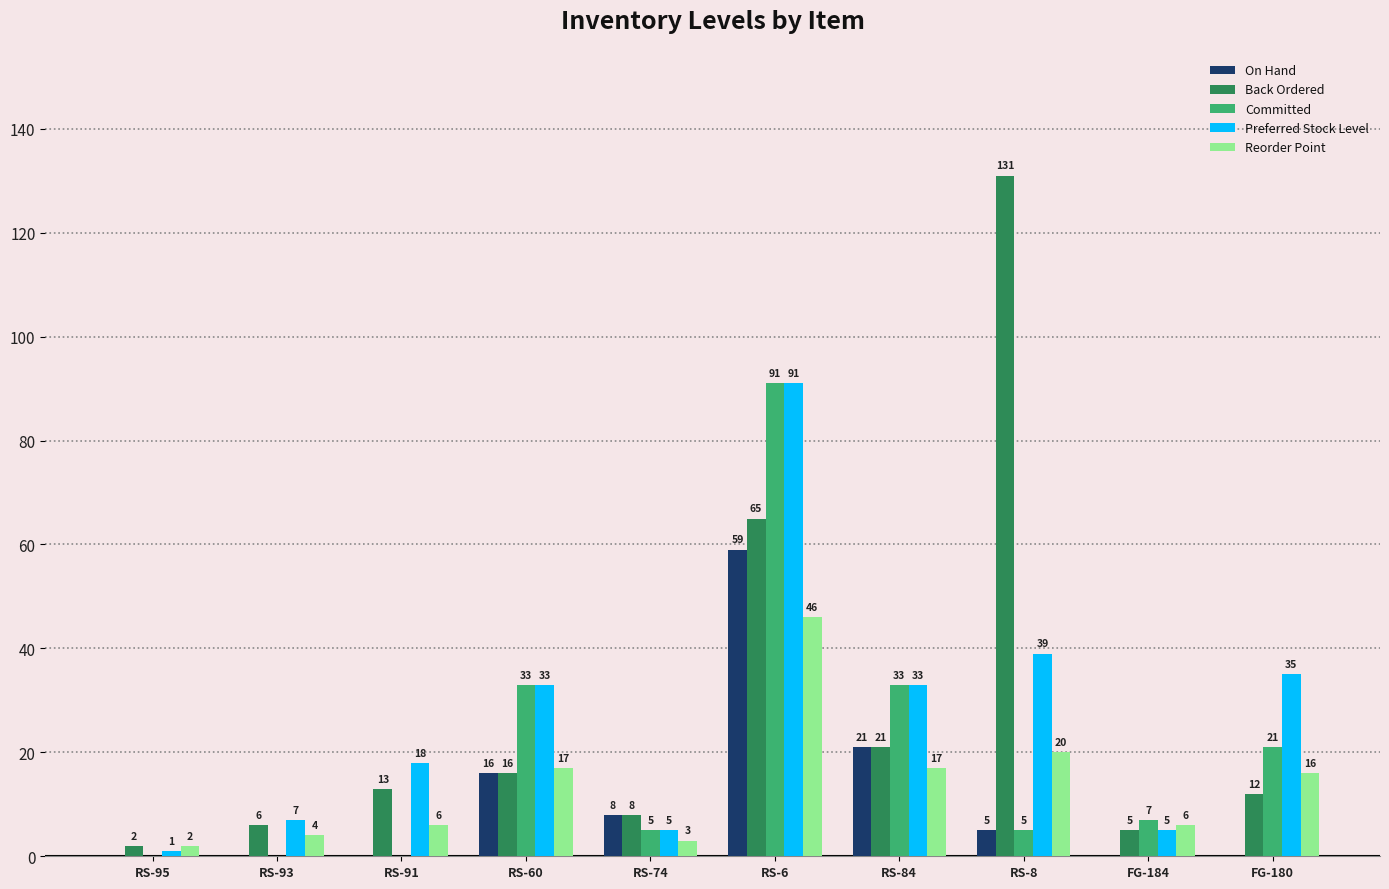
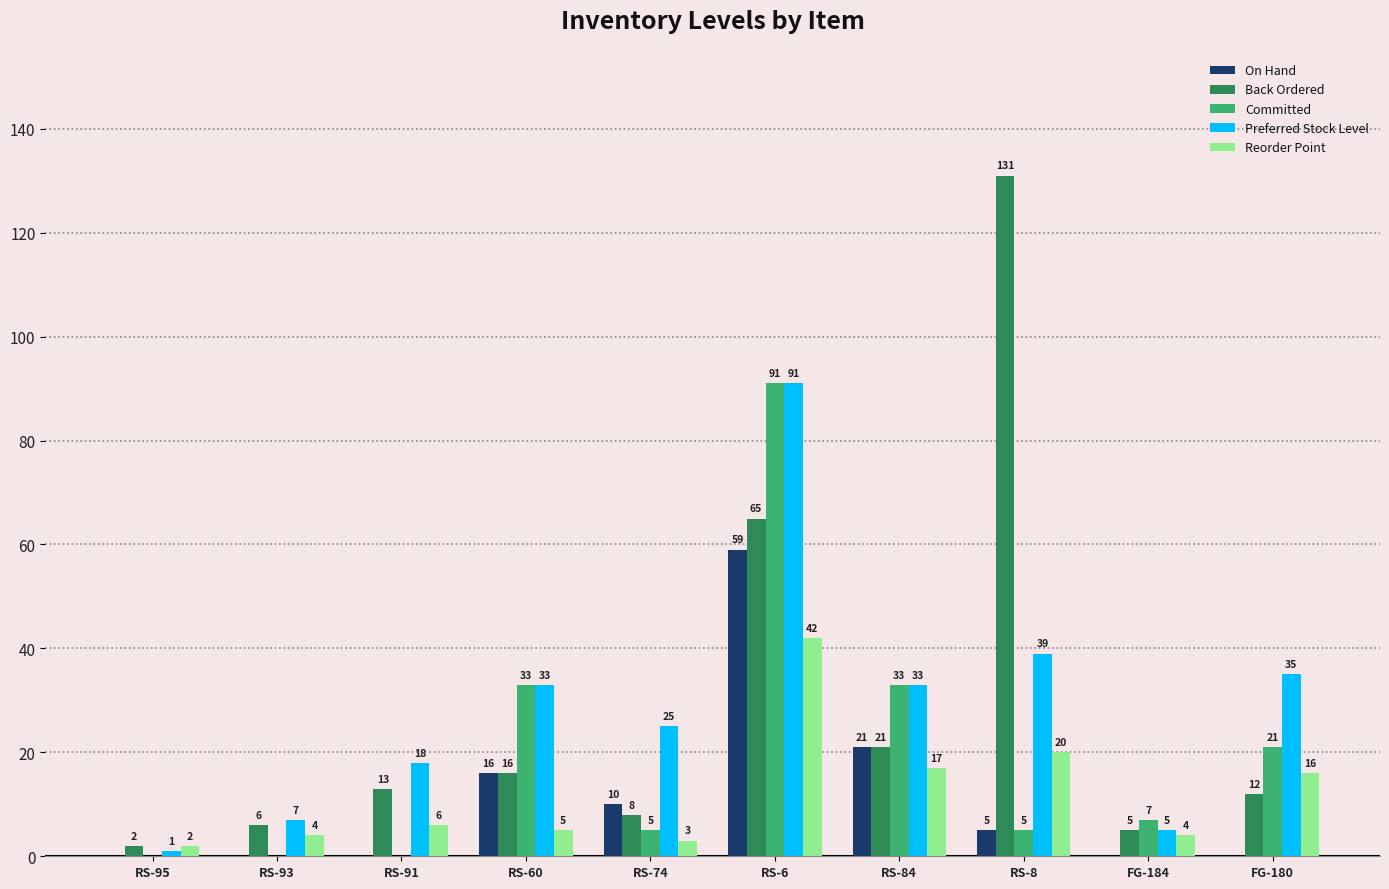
  {
    "On Hand": {
      "RS-60": 16,
-     "RS-74": 8,
+     "RS-74": 10,
      "RS-6": 59,
      "RS-84": 21,
      "RS-8": 5
    },
    "Preferred Stock Level": {
      "RS-95": 1,
      "RS-93": 7,
      "RS-91": 18,
      "RS-60": 33,
-     "RS-74": 5,
+     "RS-74": 25,
      "RS-6": 91,
      "RS-84": 33,
      "RS-8": 39,
      "FG-184": 5,
      "FG-180": 35
    },
    "Reorder Point": {
      "RS-95": 2,
      "RS-93": 4,
      "RS-91": 6,
-     "RS-60": 17,
+     "RS-60": 5,
      "RS-74": 3,
-     "RS-6": 46,
+     "RS-6": 42,
      "RS-84": 17,
      "RS-8": 20,
-     "FG-184": 6,
+     "FG-184": 4,
      "FG-180": 16
    }
  }
